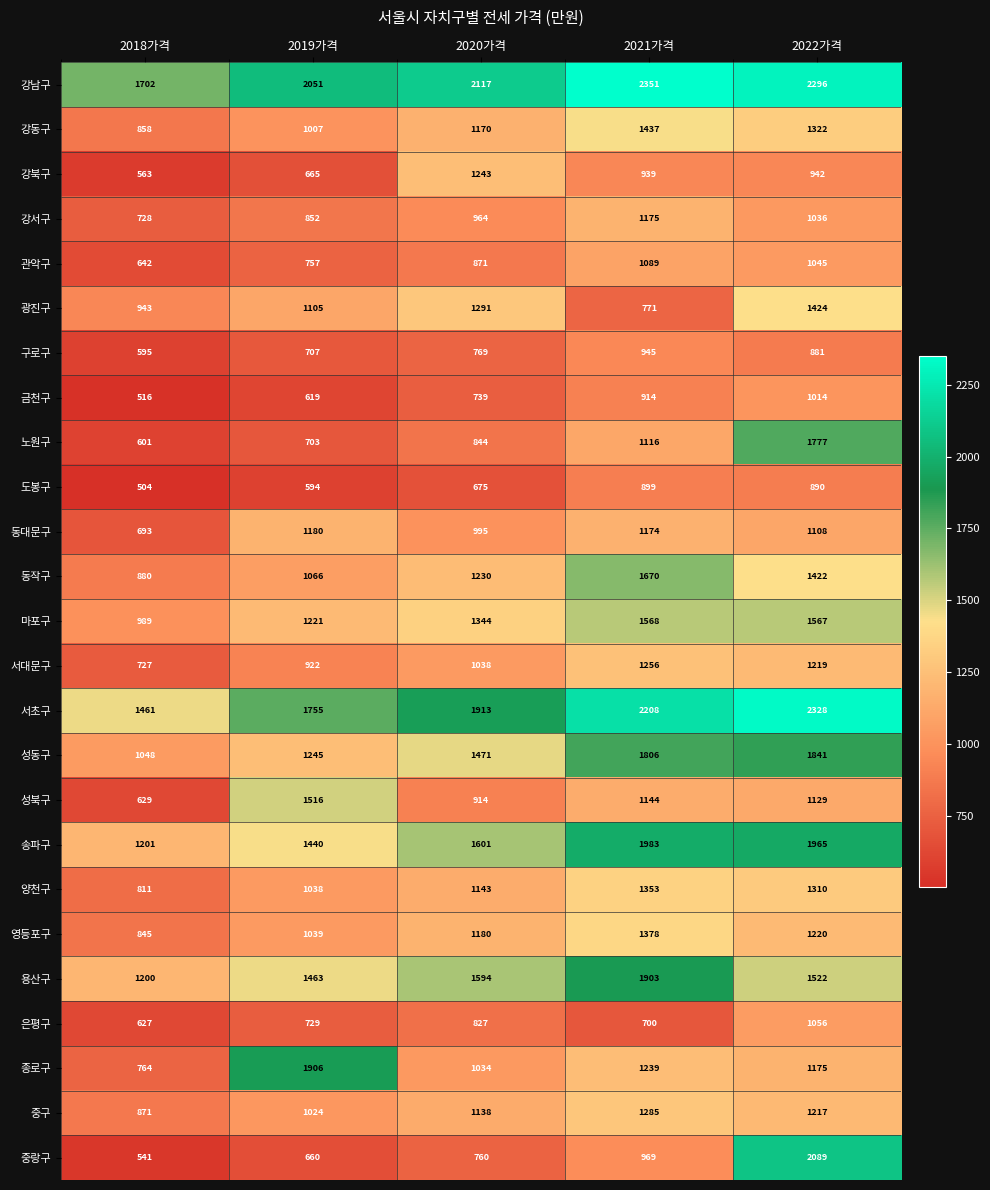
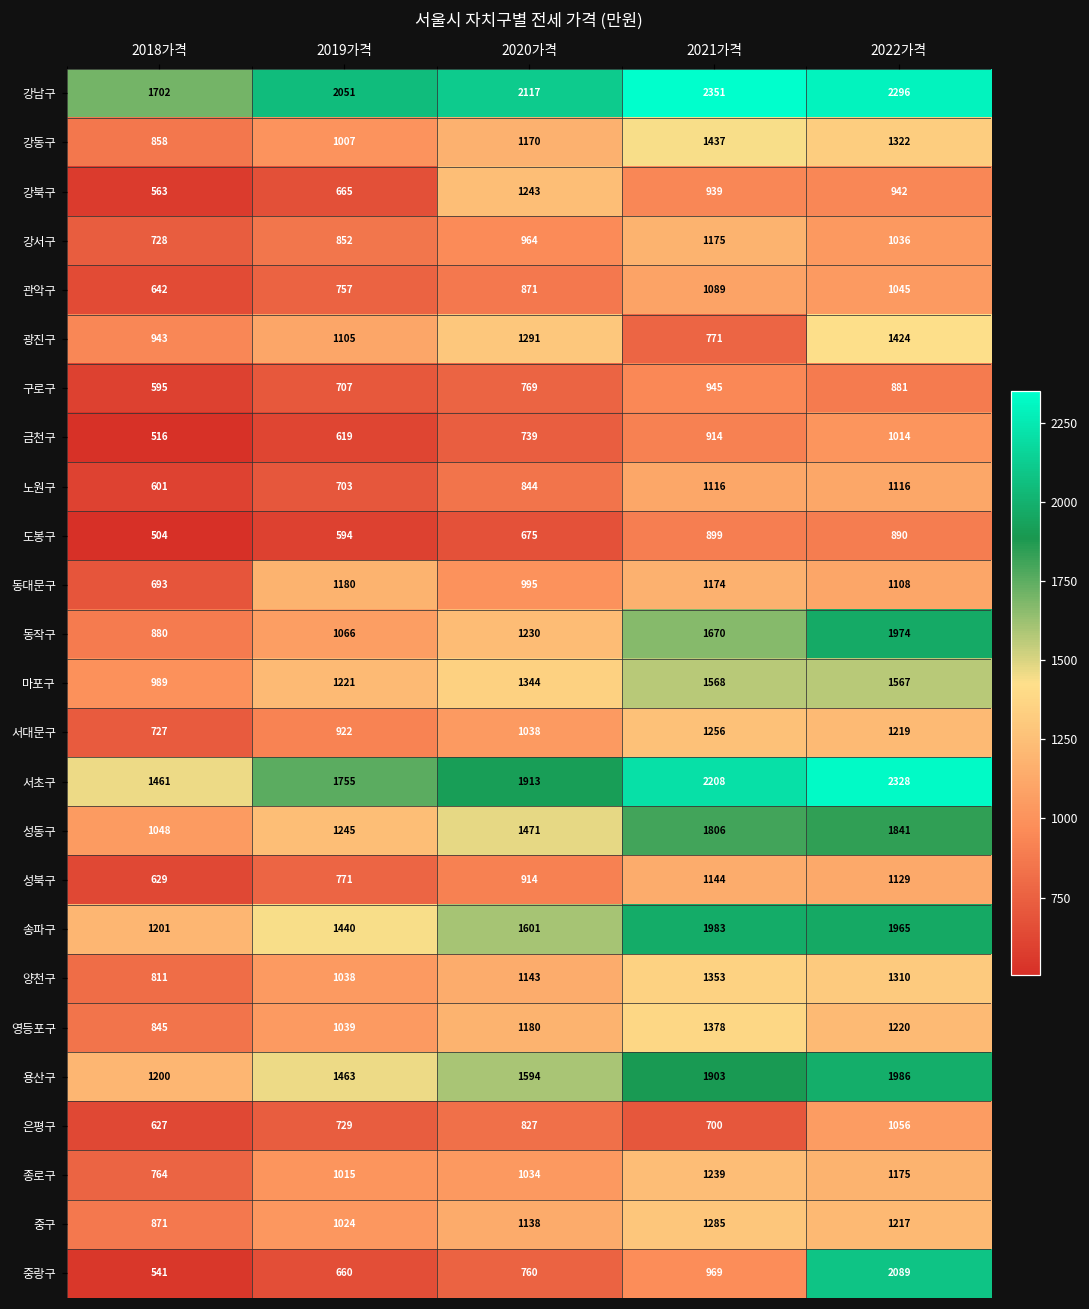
  {
    "강남구": {
      "2018가격": 1702,
      "2019가격": 2051,
      "2020가격": 2117,
      "2021가격": 2351,
      "2022가격": 2296
    },
    "강동구": {
      "2018가격": 858,
      "2019가격": 1007,
      "2020가격": 1170,
      "2021가격": 1437,
      "2022가격": 1322
    },
    "강북구": {
      "2018가격": 563,
      "2019가격": 665,
      "2020가격": 1243,
      "2021가격": 939,
      "2022가격": 942
    },
    "강서구": {
      "2018가격": 728,
      "2019가격": 852,
      "2020가격": 964,
      "2021가격": 1175,
      "2022가격": 1036
    },
    "관악구": {
      "2018가격": 642,
      "2019가격": 757,
      "2020가격": 871,
      "2021가격": 1089,
      "2022가격": 1045
    },
    "광진구": {
      "2018가격": 943,
      "2019가격": 1105,
      "2020가격": 1291,
      "2021가격": 771,
      "2022가격": 1424
    },
    "구로구": {
      "2018가격": 595,
      "2019가격": 707,
      "2020가격": 769,
      "2021가격": 945,
      "2022가격": 881
    },
    "금천구": {
      "2018가격": 516,
      "2019가격": 619,
      "2020가격": 739,
      "2021가격": 914,
      "2022가격": 1014
    },
    "노원구": {
      "2018가격": 601,
      "2019가격": 703,
      "2020가격": 844,
      "2021가격": 1116,
-     "2022가격": 1777
+     "2022가격": 1116
    },
    "도봉구": {
      "2018가격": 504,
      "2019가격": 594,
      "2020가격": 675,
      "2021가격": 899,
      "2022가격": 890
    },
    "동대문구": {
      "2018가격": 693,
      "2019가격": 1180,
      "2020가격": 995,
      "2021가격": 1174,
      "2022가격": 1108
    },
    "동작구": {
      "2018가격": 880,
      "2019가격": 1066,
      "2020가격": 1230,
      "2021가격": 1670,
-     "2022가격": 1422
+     "2022가격": 1974
    },
    "마포구": {
      "2018가격": 989,
      "2019가격": 1221,
      "2020가격": 1344,
      "2021가격": 1568,
      "2022가격": 1567
    },
    "서대문구": {
      "2018가격": 727,
      "2019가격": 922,
      "2020가격": 1038,
      "2021가격": 1256,
      "2022가격": 1219
    },
    "서초구": {
      "2018가격": 1461,
      "2019가격": 1755,
      "2020가격": 1913,
      "2021가격": 2208,
      "2022가격": 2328
    },
    "성동구": {
      "2018가격": 1048,
      "2019가격": 1245,
      "2020가격": 1471,
      "2021가격": 1806,
      "2022가격": 1841
    },
    "성북구": {
      "2018가격": 629,
-     "2019가격": 1516,
+     "2019가격": 771,
      "2020가격": 914,
      "2021가격": 1144,
      "2022가격": 1129
    },
    "송파구": {
      "2018가격": 1201,
      "2019가격": 1440,
      "2020가격": 1601,
      "2021가격": 1983,
      "2022가격": 1965
    },
    "양천구": {
      "2018가격": 811,
      "2019가격": 1038,
      "2020가격": 1143,
      "2021가격": 1353,
      "2022가격": 1310
    },
    "영등포구": {
      "2018가격": 845,
      "2019가격": 1039,
      "2020가격": 1180,
      "2021가격": 1378,
      "2022가격": 1220
    },
    "용산구": {
      "2018가격": 1200,
      "2019가격": 1463,
      "2020가격": 1594,
      "2021가격": 1903,
-     "2022가격": 1522
+     "2022가격": 1986
    },
    "은평구": {
      "2018가격": 627,
      "2019가격": 729,
      "2020가격": 827,
      "2021가격": 700,
      "2022가격": 1056
    },
    "종로구": {
      "2018가격": 764,
-     "2019가격": 1906,
+     "2019가격": 1015,
      "2020가격": 1034,
      "2021가격": 1239,
      "2022가격": 1175
    },
    "중구": {
      "2018가격": 871,
      "2019가격": 1024,
      "2020가격": 1138,
      "2021가격": 1285,
      "2022가격": 1217
    },
    "중랑구": {
      "2018가격": 541,
      "2019가격": 660,
      "2020가격": 760,
      "2021가격": 969,
      "2022가격": 2089
    }
  }
